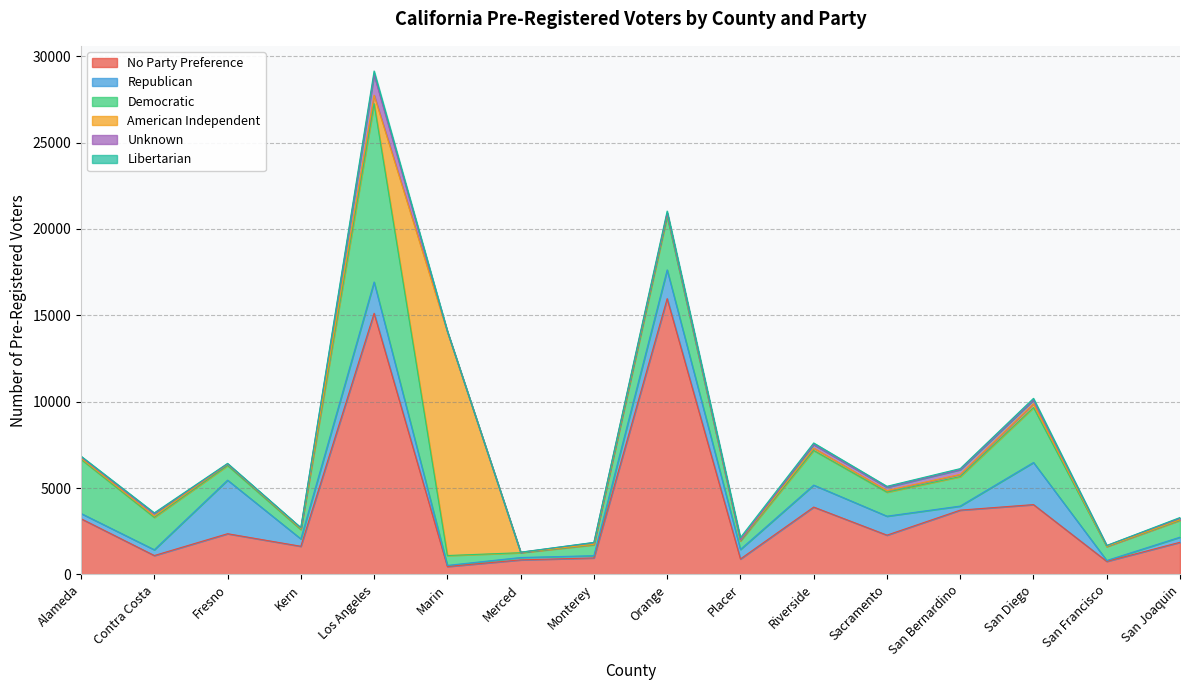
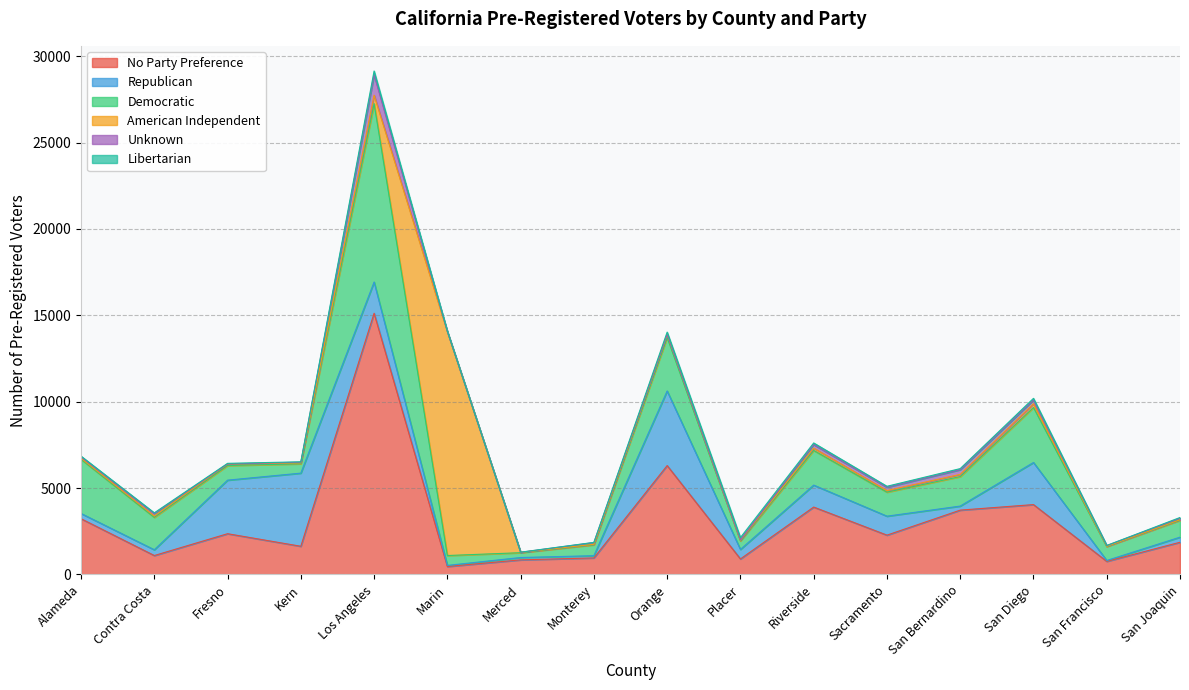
  {
    "No Party Preference": {
      "Alameda": 3200,
      "Contra Costa": 1100,
      "Fresno": 2400,
      "Kern": 1600,
      "Los Angeles": 15100,
-     "Orange": 16000,
+     "Orange": 6300,
      "Placer": 900,
      "Riverside": 3900,
      "Sacramento": 2300,
      "San Bernardino": 3700,
      "San Diego": 4000,
      "San Joaquin": 1900
    },
    "Republican": {
      "Alameda": 300,
      "Contra Costa": 300,
      "Fresno": 3100,
-     "Kern": 400,
+     "Kern": 4200,
      "Los Angeles": 1800,
-     "Orange": 1700,
+     "Orange": 4300,
      "Placer": 600,
      "Riverside": 1300,
      "Sacramento": 1100,
      "San Bernardino": 200,
      "San Diego": 2400,
      "San Joaquin": 300
    },
    "American Independent": {
      "Los Angeles": 500,
      "San Diego": 200
    },
    "Unknown": {
      "Los Angeles": 1200
    }
  }
